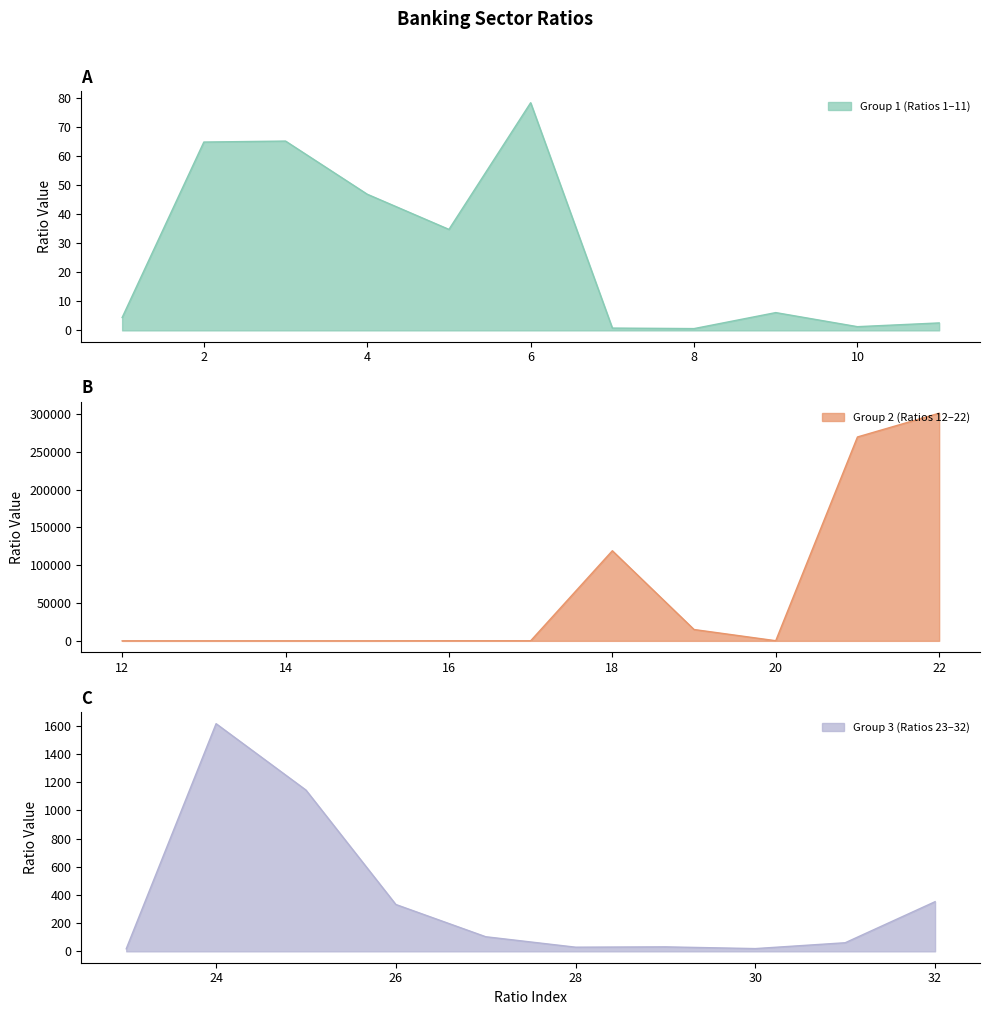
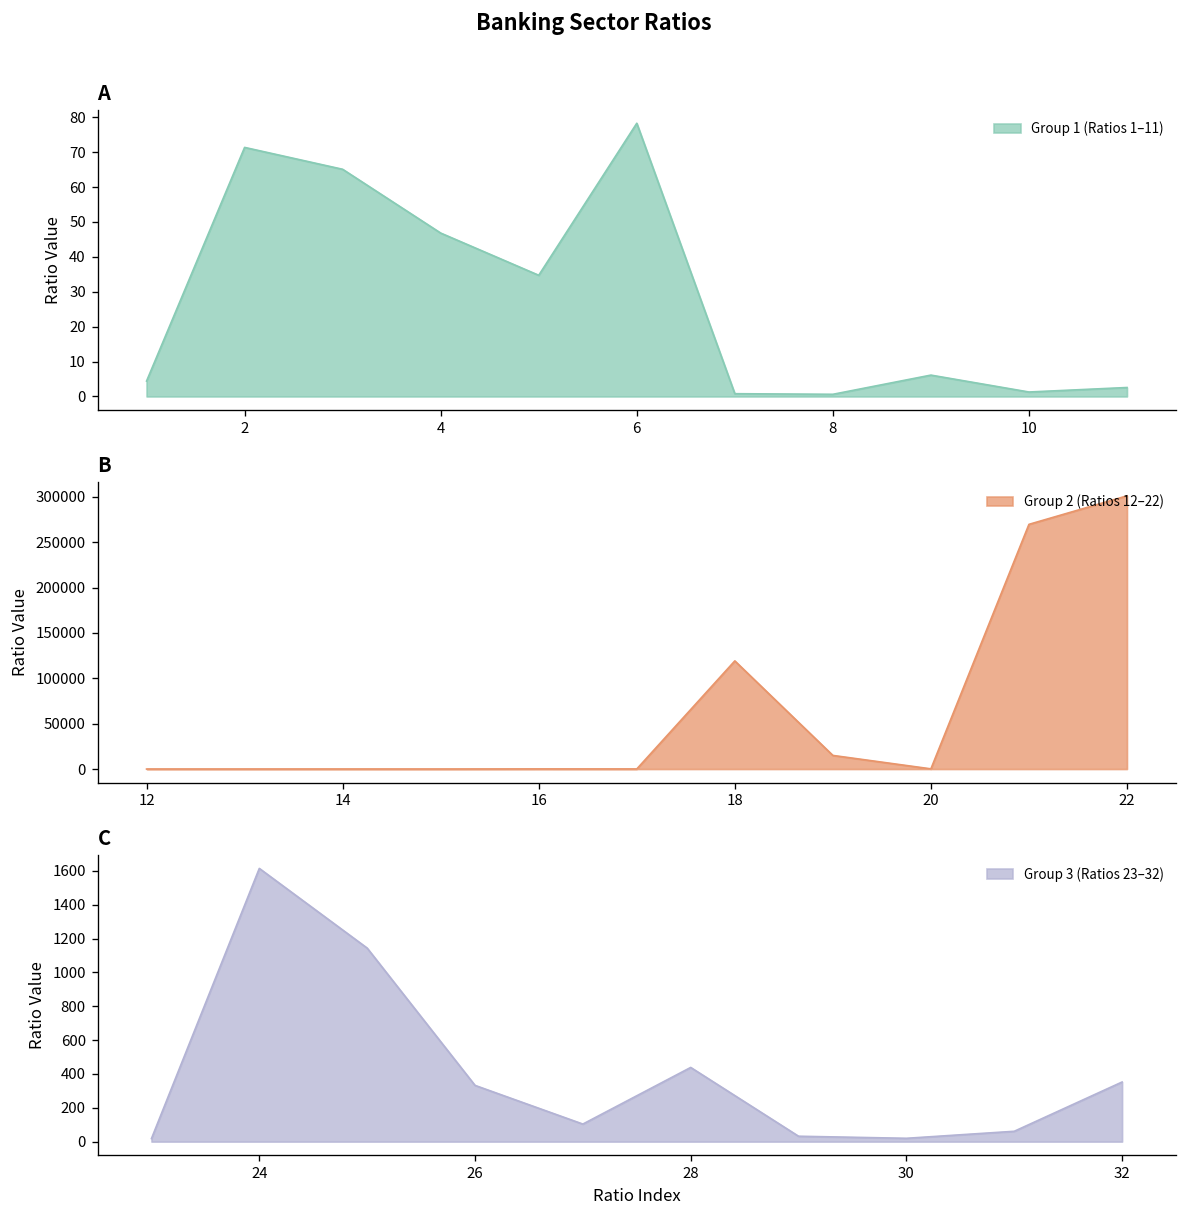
  {
    "A": {
-     "2": 65,
+     "2": 71,
      "4": 47,
      "6": 78,
      "8": 1,
      "10": 1
    },
    "B": {
      "12": 0,
      "14": 0,
      "16": 0,
      "18": 120000,
      "20": 0,
      "22": 300000
    },
    "C": {
      "24": 1610,
      "26": 330,
-     "28": 30,
+     "28": 440,
      "30": 20,
      "32": 350
    }
  }
